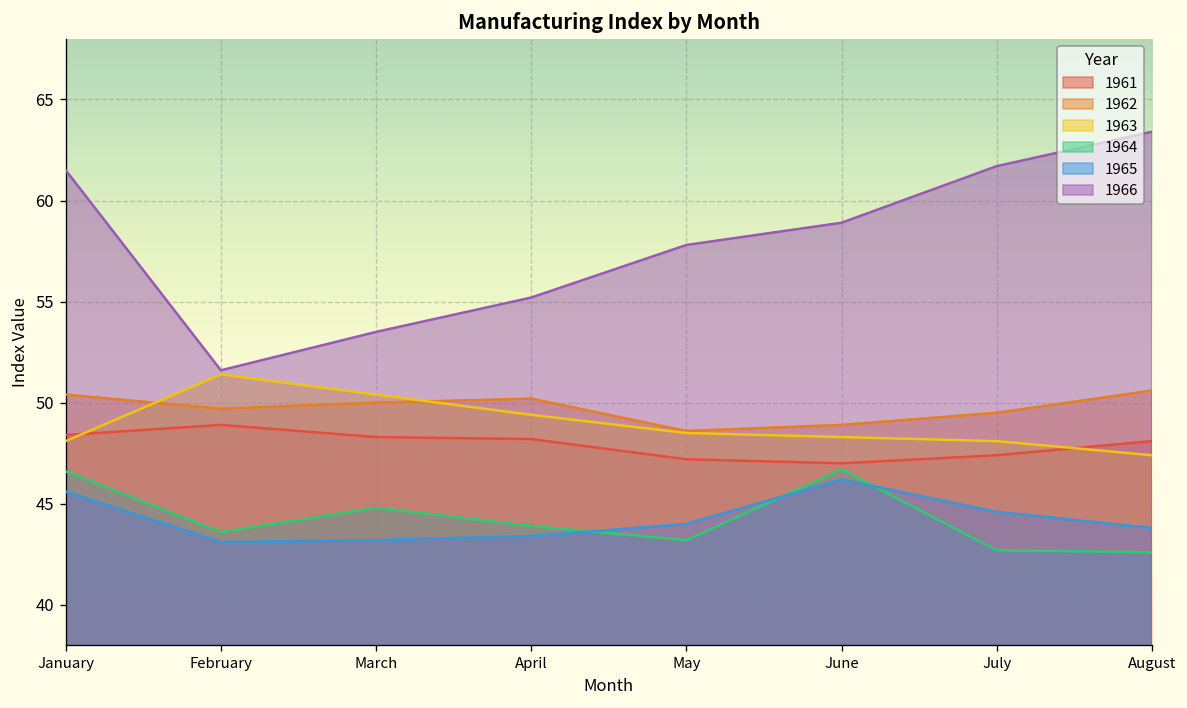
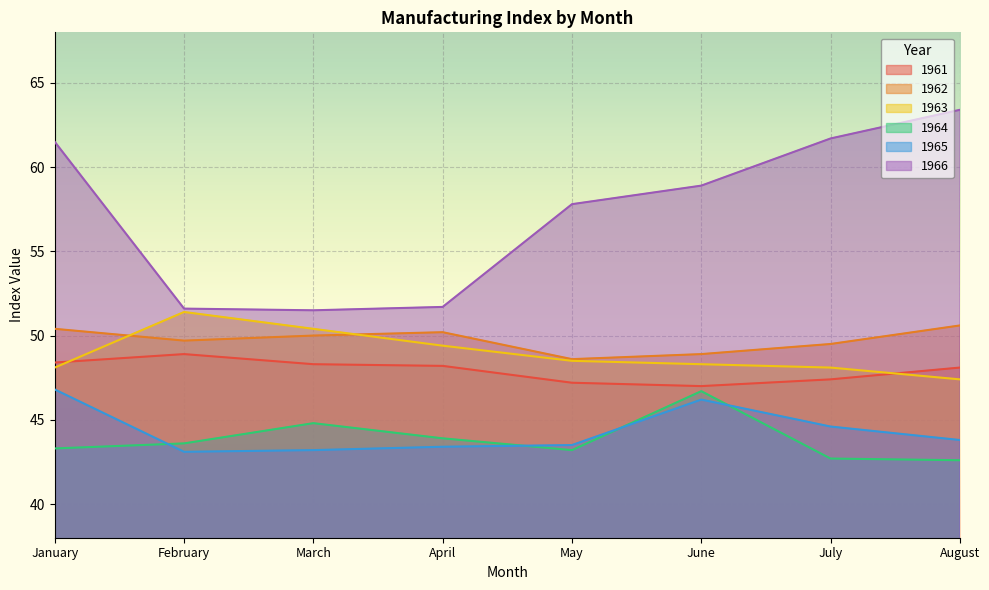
  {
    "1964": {
-     "January": 46.6,
+     "January": 43.3,
      "February": 43.6,
      "March": 44.8,
      "April": 43.9,
      "May": 43.2,
      "June": 46.7,
      "July": 42.7,
      "August": 42.6
    },
    "1965": {
-     "January": 45.6,
+     "January": 46.8,
      "February": 43.1,
      "March": 43.2,
      "April": 43.4,
-     "May": 44.0,
+     "May": 43.5,
      "June": 46.2,
      "July": 44.6,
      "August": 43.8
    },
    "1966": {
      "January": 61.5,
      "February": 51.6,
-     "March": 53.5,
-     "April": 55.2,
+     "March": 51.5,
+     "April": 51.7,
      "May": 57.8,
      "June": 58.9,
      "July": 61.7,
      "August": 63.4
    }
  }
